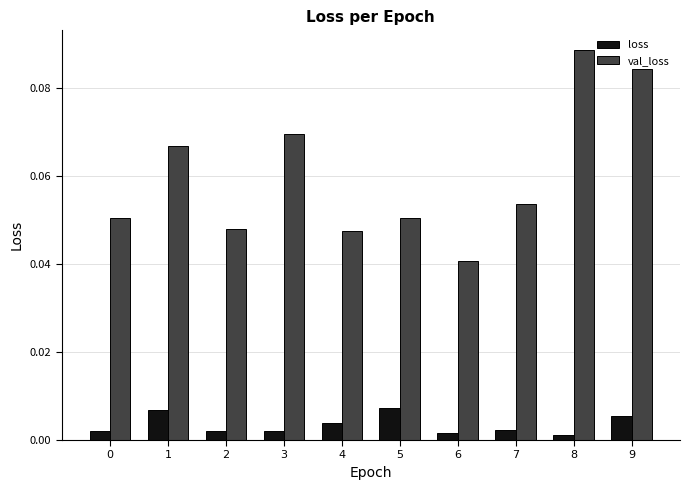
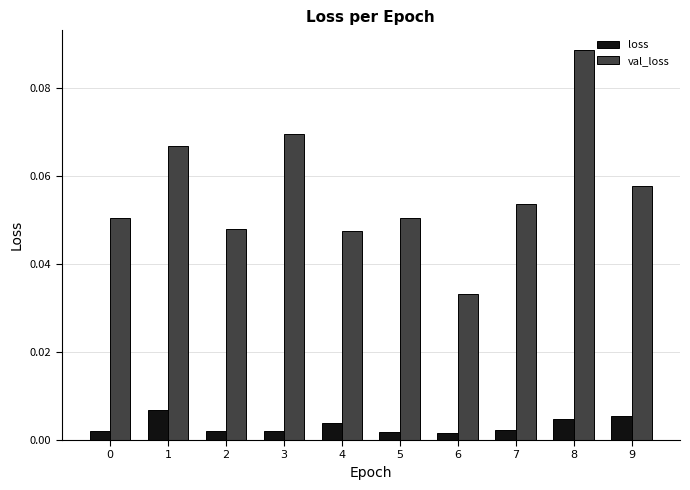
  {
    "loss": {
      "0": 0.002,
      "1": 0.007,
      "2": 0.002,
      "3": 0.002,
      "4": 0.004,
-     "5": 0.007,
+     "5": 0.002,
      "6": 0.002,
      "7": 0.002,
-     "8": 0.001,
+     "8": 0.005,
      "9": 0.006
    },
    "val_loss": {
      "0": 0.050,
      "1": 0.067,
      "2": 0.048,
      "3": 0.070,
      "4": 0.047,
      "5": 0.050,
-     "6": 0.041,
+     "6": 0.033,
      "7": 0.054,
      "8": 0.089,
-     "9": 0.084
+     "9": 0.058
    }
  }
